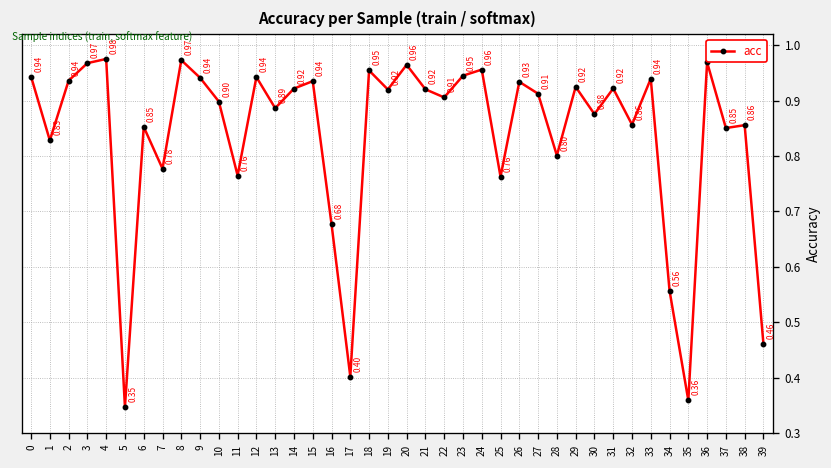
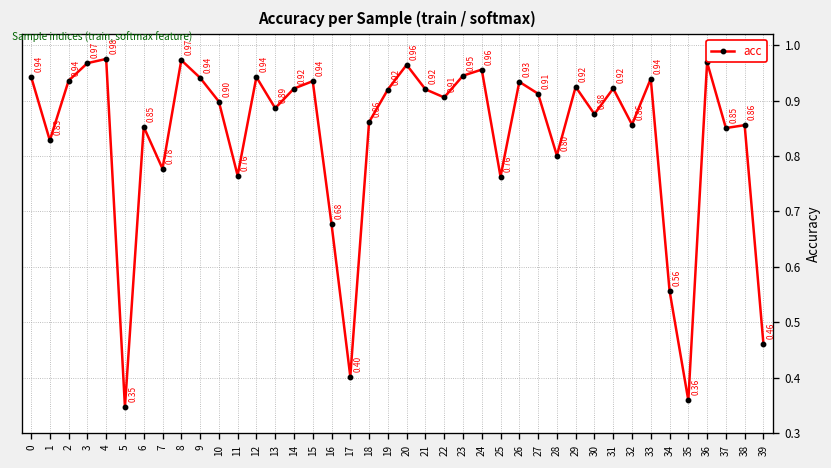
  {
    "0": 0.94,
    "1": 0.83,
    "2": 0.94,
    "3": 0.97,
    "4": 0.98,
    "5": 0.35,
    "6": 0.85,
    "7": 0.78,
    "8": 0.97,
    "9": 0.94,
    "10": 0.90,
    "11": 0.76,
    "12": 0.94,
    "13": 0.89,
    "14": 0.92,
    "15": 0.94,
    "16": 0.68,
    "17": 0.40,
-   "18": 0.95,
+   "18": 0.86,
    "19": 0.92,
    "20": 0.96,
    "21": 0.92,
    "22": 0.91,
    "23": 0.95,
    "24": 0.96,
    "25": 0.76,
    "26": 0.93,
    "27": 0.91,
    "28": 0.80,
    "29": 0.92,
    "30": 0.88,
    "31": 0.92,
    "32": 0.86,
    "33": 0.94,
    "34": 0.56,
    "35": 0.36,
    "37": 0.85,
    "38": 0.86,
    "39": 0.46
  }
